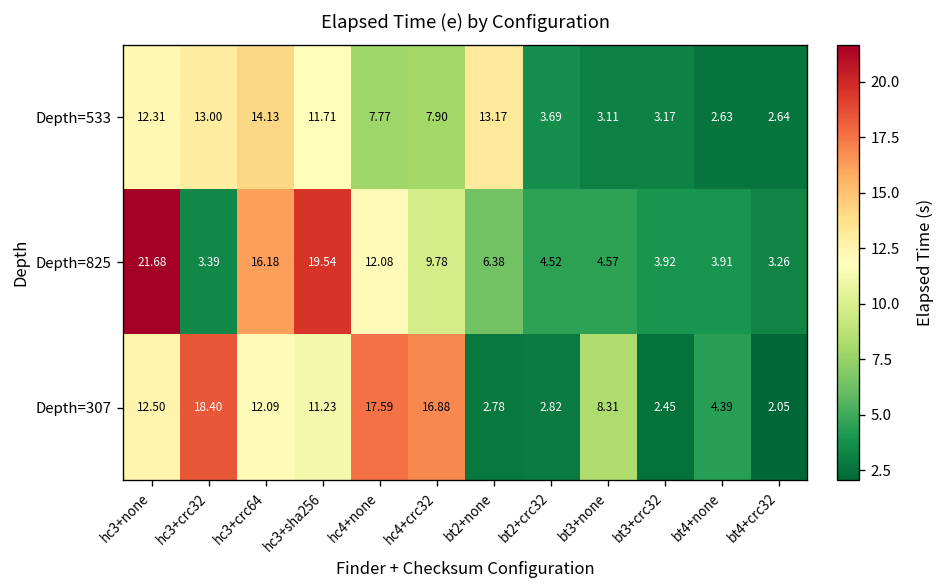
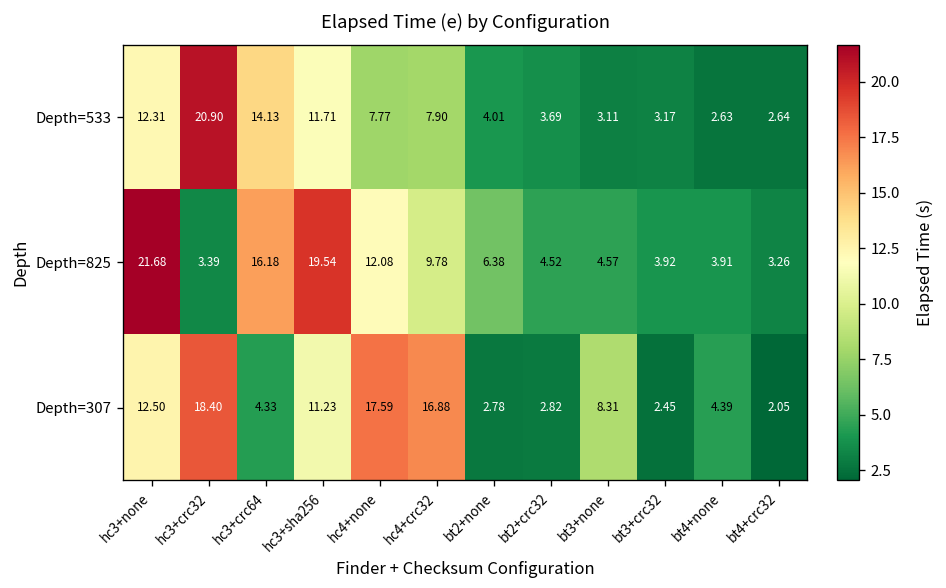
  {
    "Depth=533": {
      "hc3+none": 12.31,
-     "hc3+crc32": 13.00,
+     "hc3+crc32": 20.90,
      "hc3+crc64": 14.13,
      "hc3+sha256": 11.71,
      "hc4+none": 7.77,
      "hc4+crc32": 7.90,
-     "bt2+none": 13.17,
+     "bt2+none": 4.01,
      "bt2+crc32": 3.69,
      "bt3+none": 3.11,
      "bt3+crc32": 3.17,
      "bt4+none": 2.63,
      "bt4+crc32": 2.64
    },
    "Depth=825": {
      "hc3+none": 21.68,
      "hc3+crc32": 3.39,
      "hc3+crc64": 16.18,
      "hc3+sha256": 19.54,
      "hc4+none": 12.08,
      "hc4+crc32": 9.78,
      "bt2+none": 6.38,
      "bt2+crc32": 4.52,
      "bt3+none": 4.57,
      "bt3+crc32": 3.92,
      "bt4+none": 3.91,
      "bt4+crc32": 3.26
    },
    "Depth=307": {
      "hc3+none": 12.50,
      "hc3+crc32": 18.40,
-     "hc3+crc64": 12.09,
+     "hc3+crc64": 4.33,
      "hc3+sha256": 11.23,
      "hc4+none": 17.59,
      "hc4+crc32": 16.88,
      "bt2+none": 2.78,
      "bt2+crc32": 2.82,
      "bt3+none": 8.31,
      "bt3+crc32": 2.45,
      "bt4+none": 4.39,
      "bt4+crc32": 2.05
    }
  }
